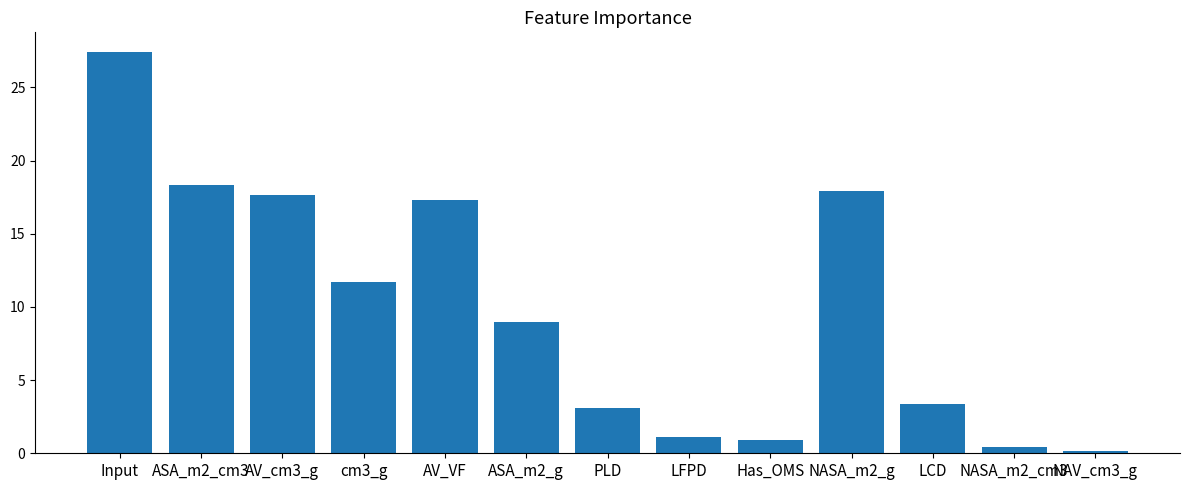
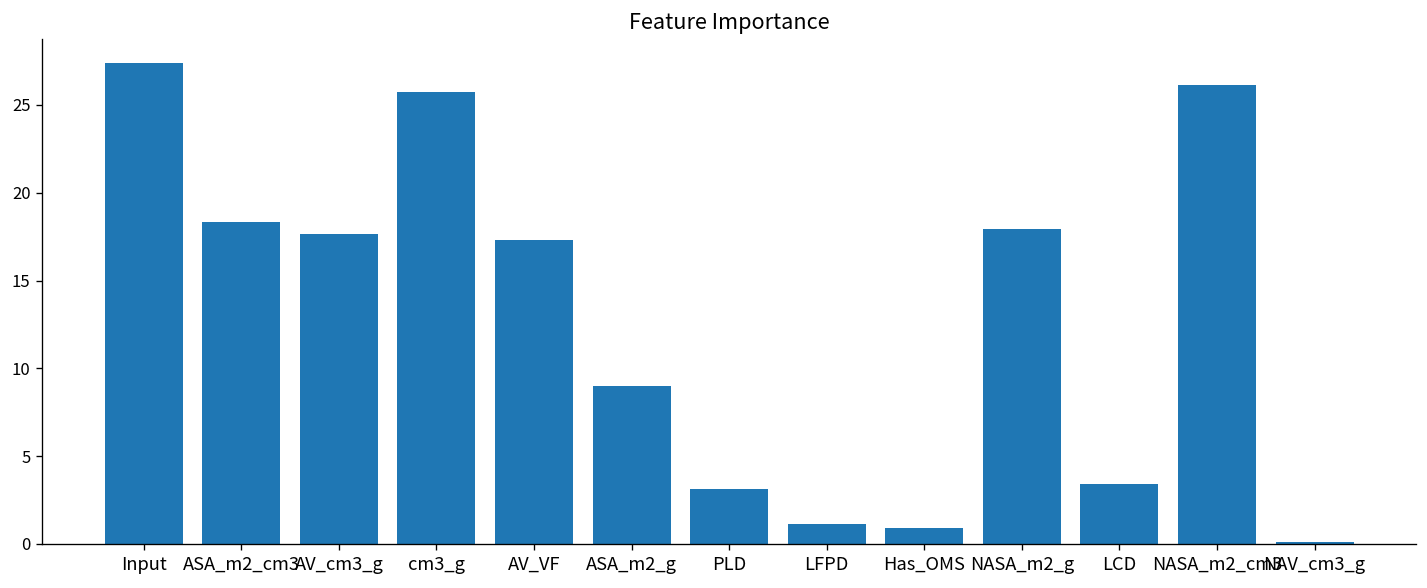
  {
    "Input": 27.4,
    "ASA_m2_cm3": 18.3,
    "AV_cm3_g": 17.7,
-   "cm3_g": 11.7,
+   "cm3_g": 25.8,
    "AV_VF": 17.3,
    "ASA_m2_g": 9.0,
    "PLD": 3.1,
    "LFPD": 1.1,
    "Has_OMS": 0.9,
    "NASA_m2_g": 18.0,
    "LCD": 3.4,
-   "NASA_m2_cm3": 0.4
+   "NASA_m2_cm3": 26.1
  }
